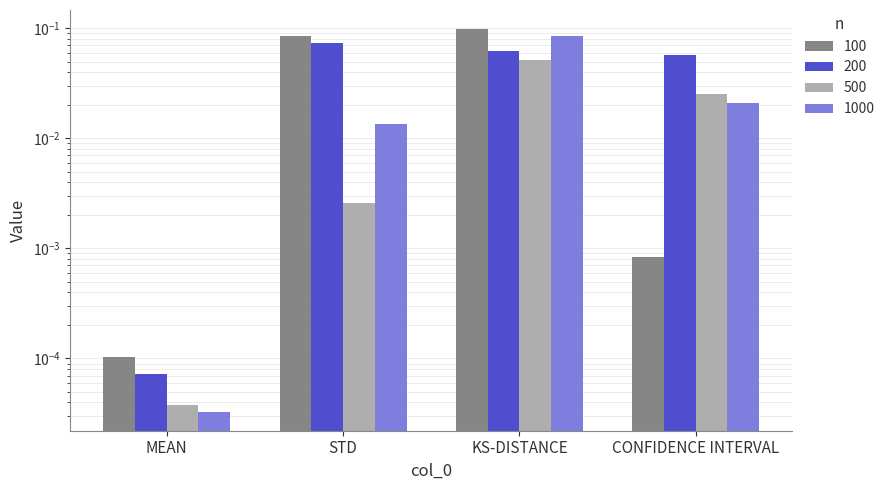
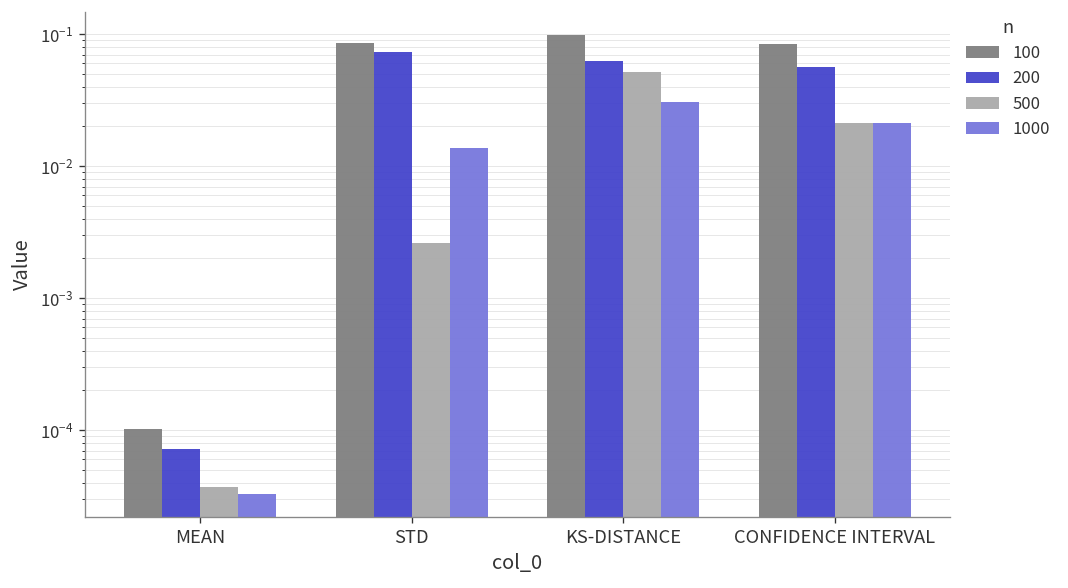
  {
    "100": {
      "MEAN": 0.0001,
      "STD": 0.09,
      "KS-DISTANCE": 0.10,
-     "CONFIDENCE INTERVAL": 0.0008
+     "CONFIDENCE INTERVAL": 0.08
    },
    "200": {
      "MEAN": 0.00007,
      "STD": 0.07,
      "KS-DISTANCE": 0.06,
      "CONFIDENCE INTERVAL": 0.06
    },
    "500": {
      "MEAN": 0.000037,
      "STD": 0.0026,
      "KS-DISTANCE": 0.05,
-     "CONFIDENCE INTERVAL": 0.026
+     "CONFIDENCE INTERVAL": 0.021
    },
    "1000": {
      "MEAN": 0.000033,
      "STD": 0.014,
-     "KS-DISTANCE": 0.08,
+     "KS-DISTANCE": 0.031,
      "CONFIDENCE INTERVAL": 0.021
    }
  }
